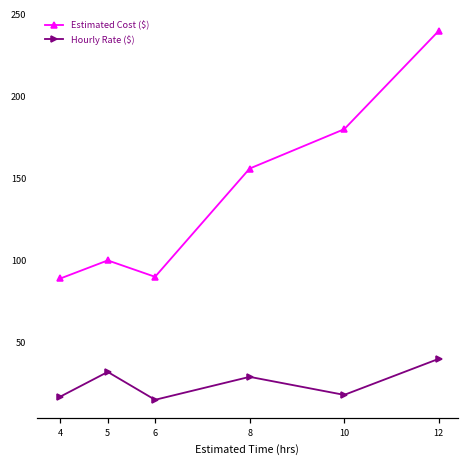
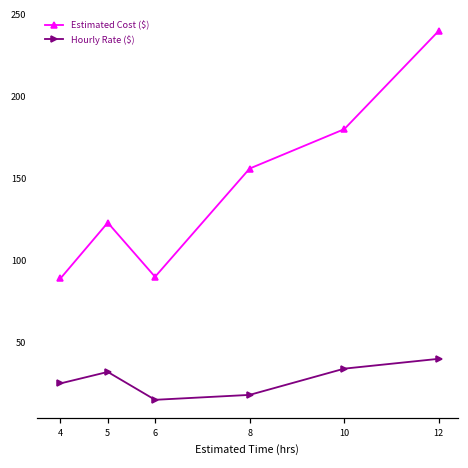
  {
    "Estimated Cost ($)": {
      "4": 89,
-     "5": 100,
+     "5": 123,
      "6": 90,
      "8": 156,
      "10": 180,
      "12": 240
    },
    "Hourly Rate ($)": {
-     "4": 17,
+     "4": 25,
      "5": 32,
      "6": 15,
-     "8": 29,
-     "10": 18,
+     "8": 18,
+     "10": 34,
      "12": 40
    }
  }
